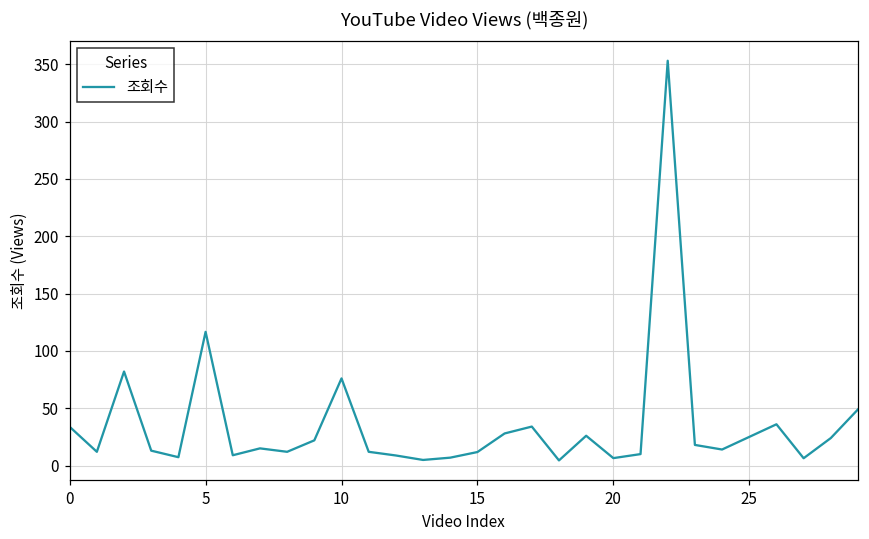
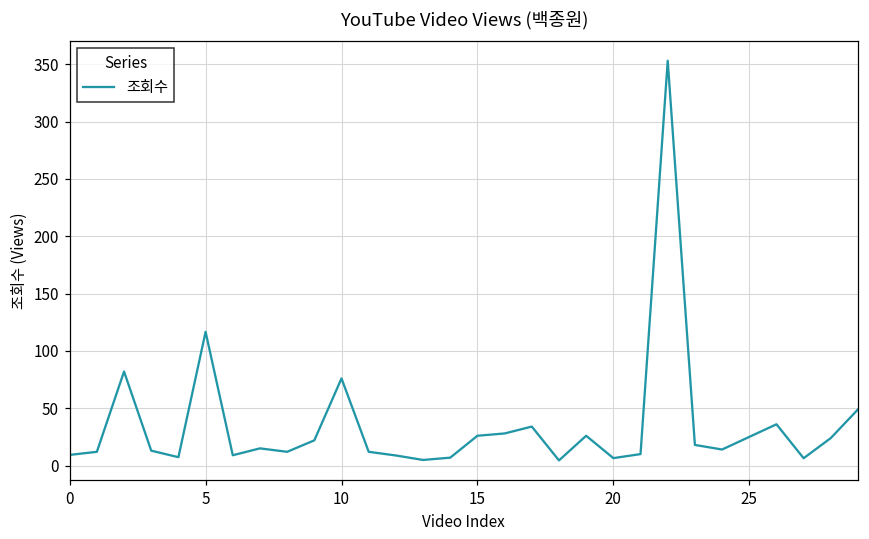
  {
-   "0": 34,
+   "0": 9,
    "5": 117,
    "10": 76,
-   "15": 12,
+   "15": 26,
    "20": 7,
    "25": 25
  }
